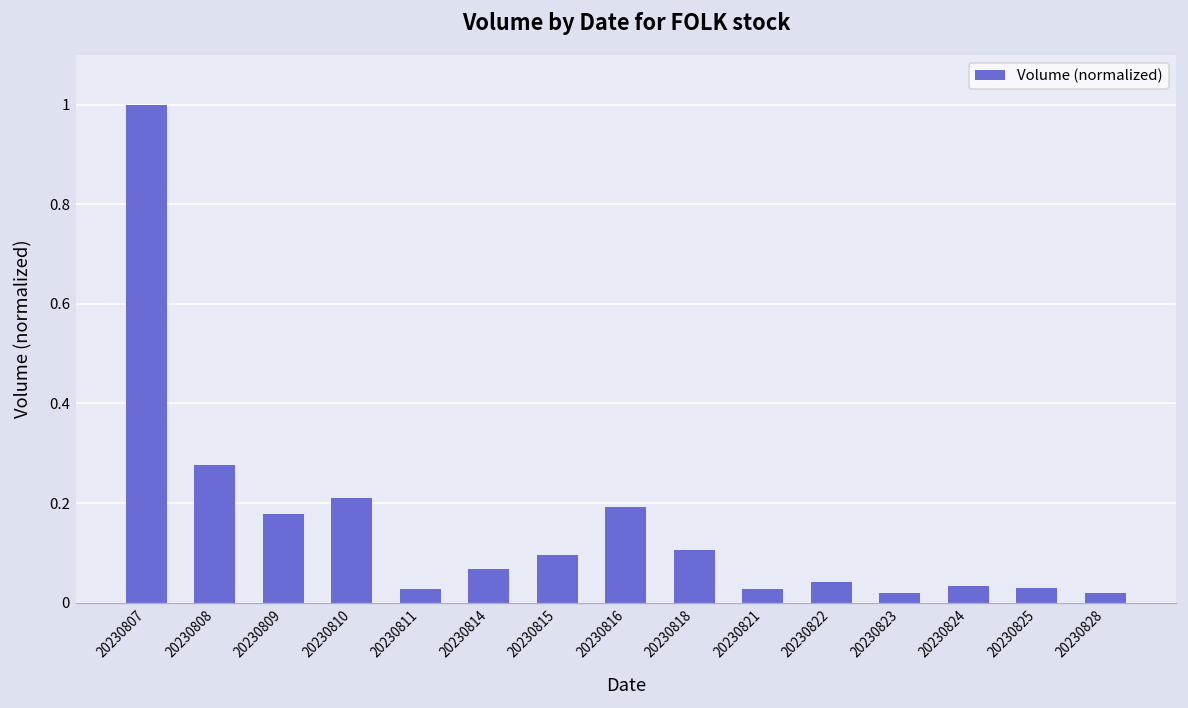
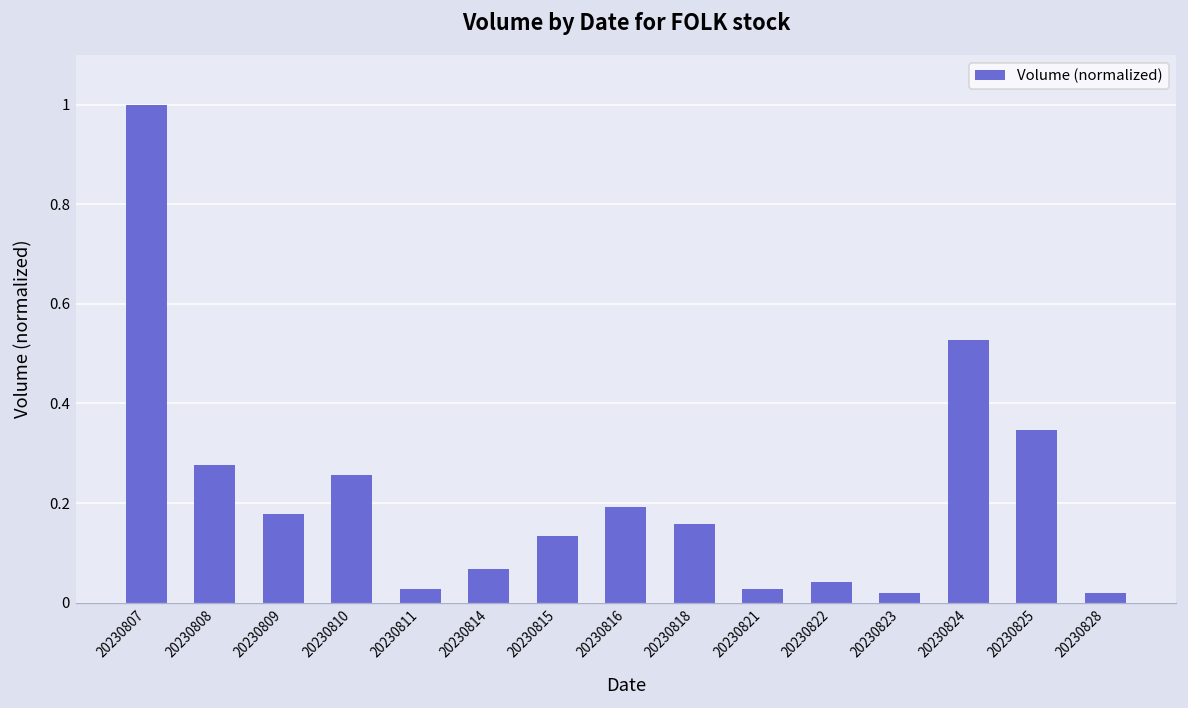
  {
    "20230807": 1.00,
    "20230808": 0.28,
    "20230809": 0.18,
-   "20230810": 0.21,
+   "20230810": 0.26,
    "20230811": 0.03,
    "20230814": 0.07,
-   "20230815": 0.10,
+   "20230815": 0.13,
    "20230816": 0.19,
-   "20230818": 0.11,
+   "20230818": 0.16,
    "20230821": 0.03,
    "20230822": 0.04,
    "20230823": 0.02,
-   "20230824": 0.03,
-   "20230825": 0.03,
+   "20230824": 0.53,
+   "20230825": 0.35,
    "20230828": 0.02
  }
